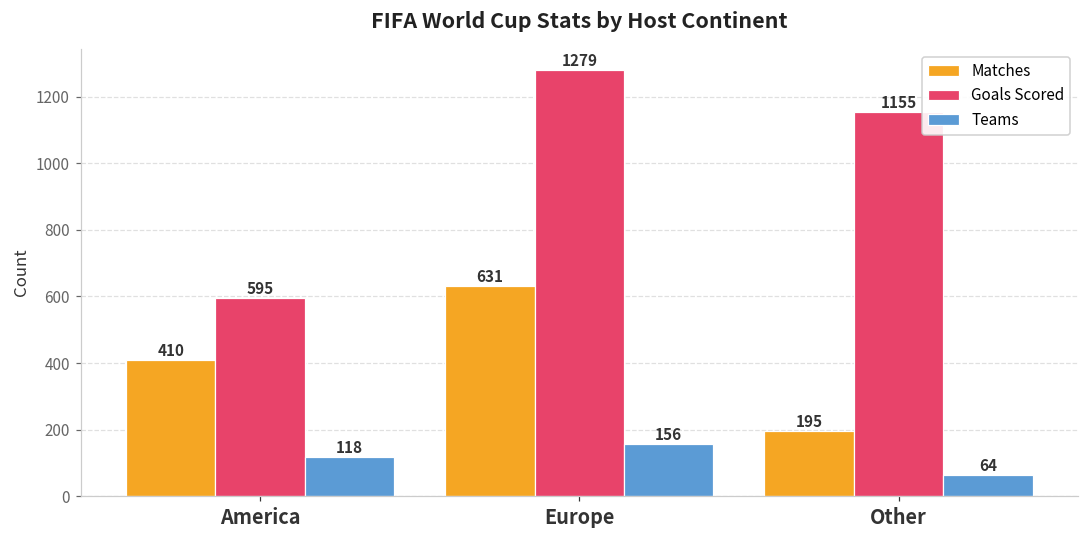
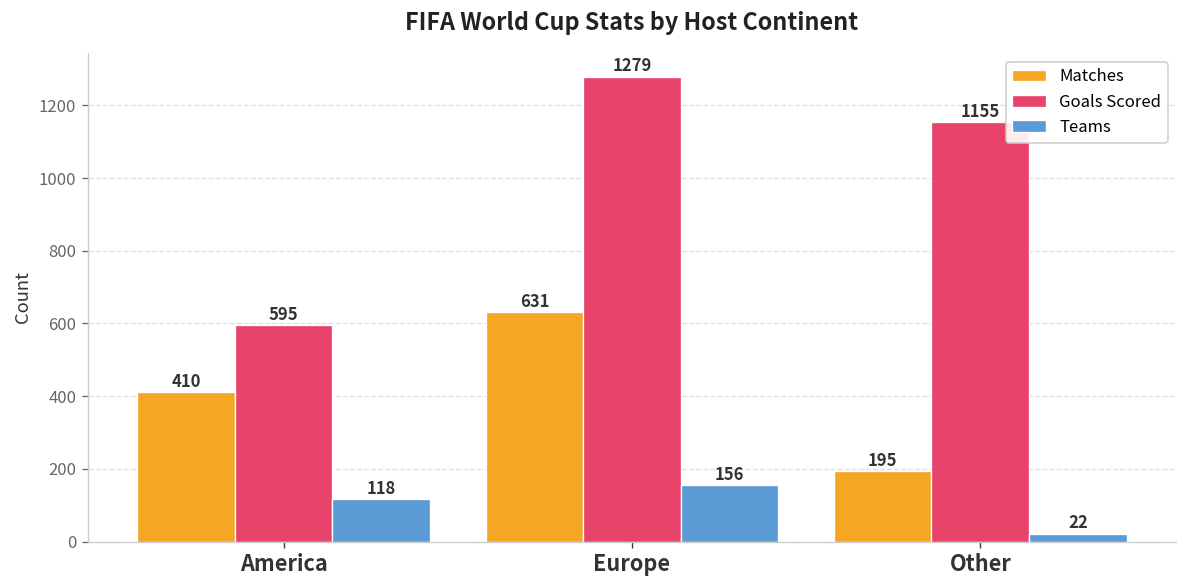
  {
    "Matches": {
      "America": 410,
      "Europe": 631,
      "Other": 195
    },
    "Goals Scored": {
      "America": 595,
      "Europe": 1279,
      "Other": 1155
    },
    "Teams": {
      "America": 118,
      "Europe": 156,
-     "Other": 64
+     "Other": 22
    }
  }
